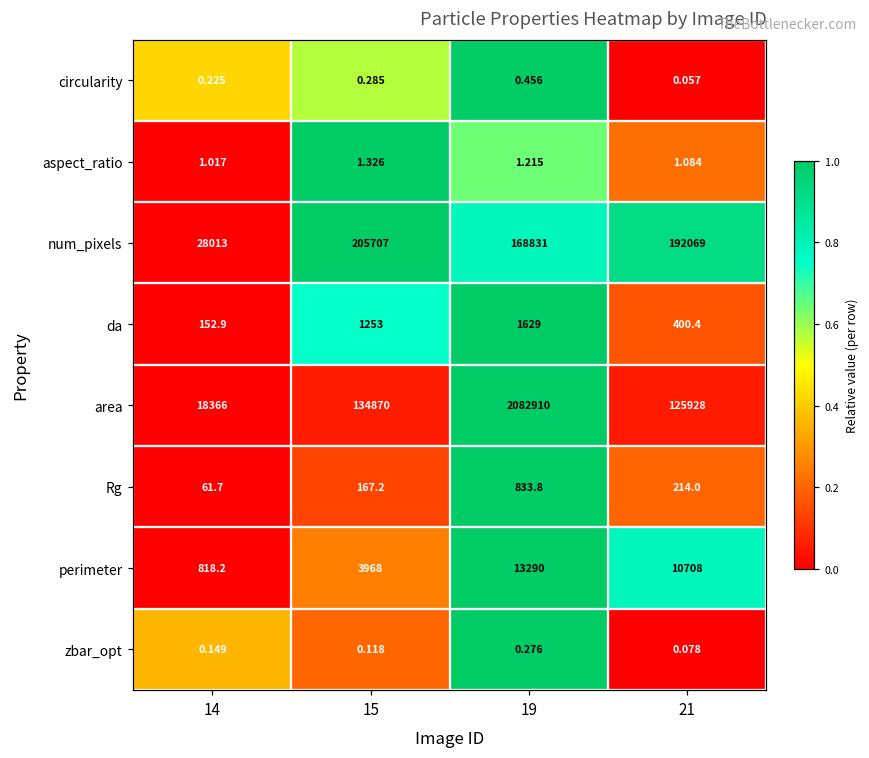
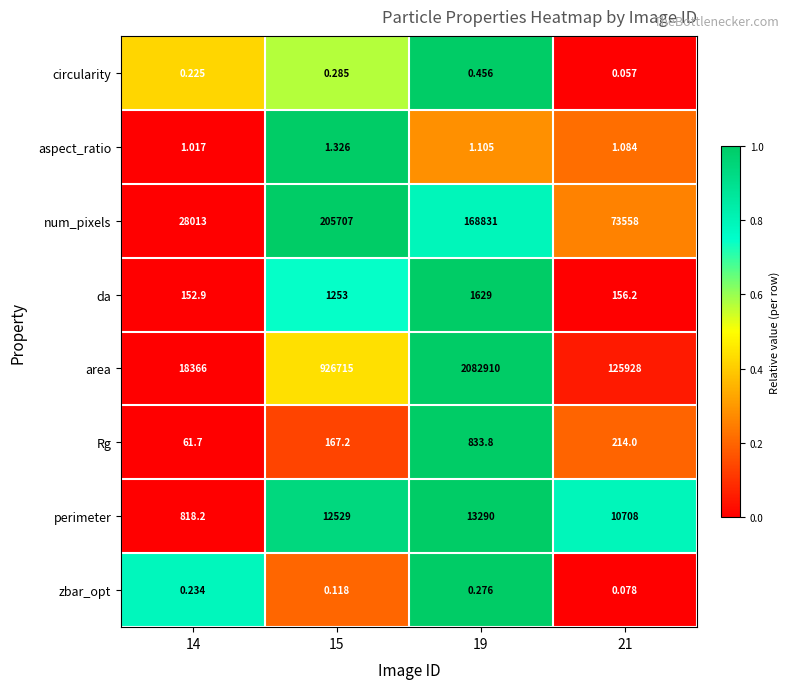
  {
    "circularity": {
      "14": 0.225,
      "15": 0.285,
      "19": 0.456,
      "21": 0.057
    },
    "aspect_ratio": {
      "14": 1.017,
      "15": 1.326,
-     "19": 1.215,
+     "19": 1.105,
      "21": 1.084
    },
    "num_pixels": {
      "14": 28013,
      "15": 205707,
      "19": 168831,
-     "21": 192069
+     "21": 73558
    },
    "da": {
      "14": 152.9,
      "15": 1253,
      "19": 1629,
-     "21": 400.4
+     "21": 156.2
    },
    "area": {
      "14": 18366,
-     "15": 134870,
+     "15": 926715,
      "19": 2082910,
      "21": 125928
    },
    "Rg": {
      "14": 61.7,
      "15": 167.2,
      "19": 833.8,
      "21": 214.0
    },
    "perimeter": {
      "14": 818.2,
-     "15": 3968,
+     "15": 12529,
      "19": 13290,
      "21": 10708
    },
    "zbar_opt": {
-     "14": 0.149,
+     "14": 0.234,
      "15": 0.118,
      "19": 0.276,
      "21": 0.078
    }
  }
